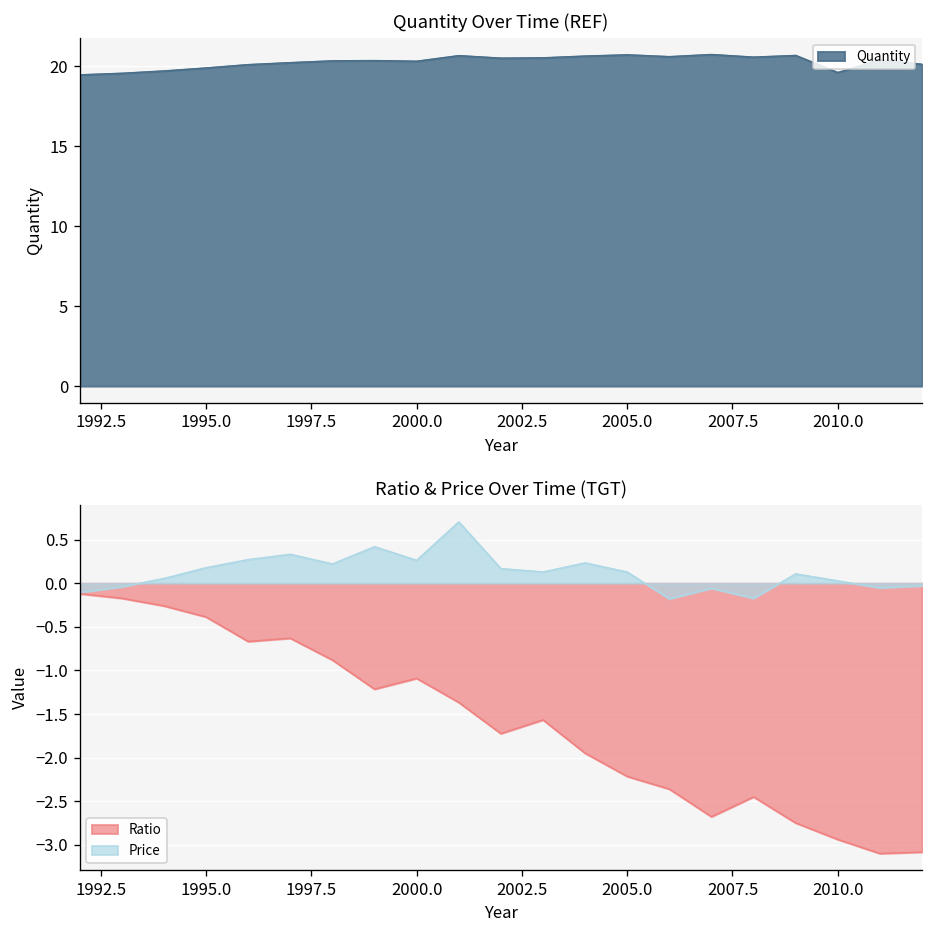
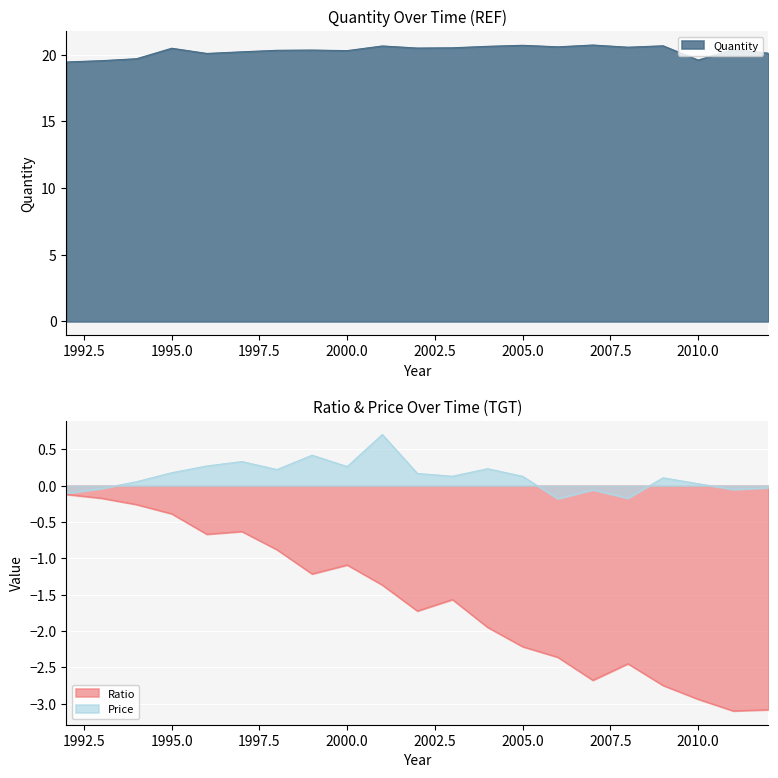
  {
    "Quantity Over Time (REF)": {
-     "1995.0": 19.9,
+     "1995.0": 20.5,
      "2000.0": 20.3,
      "2005.0": 20.7,
      "2010.0": 19.6
    }
  }
